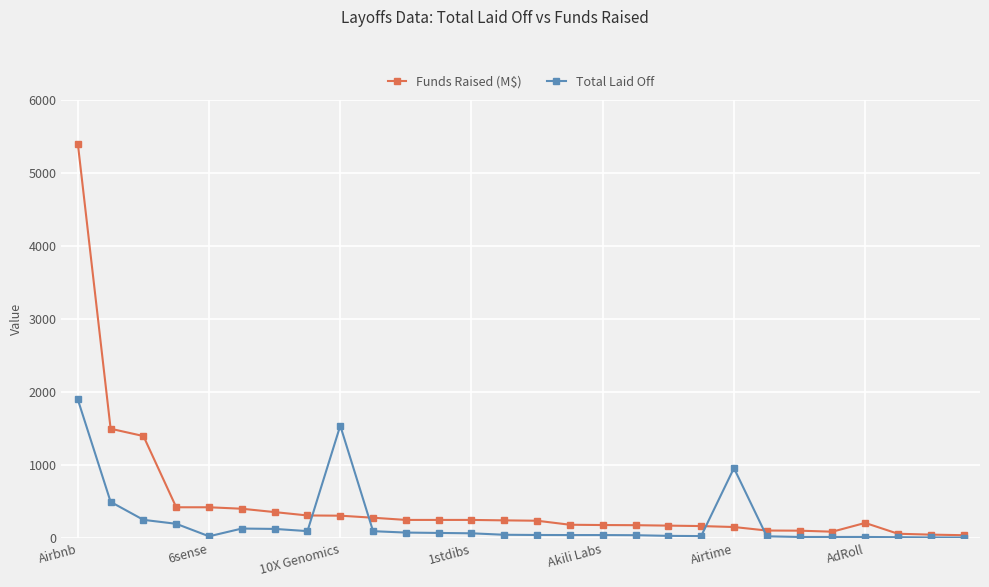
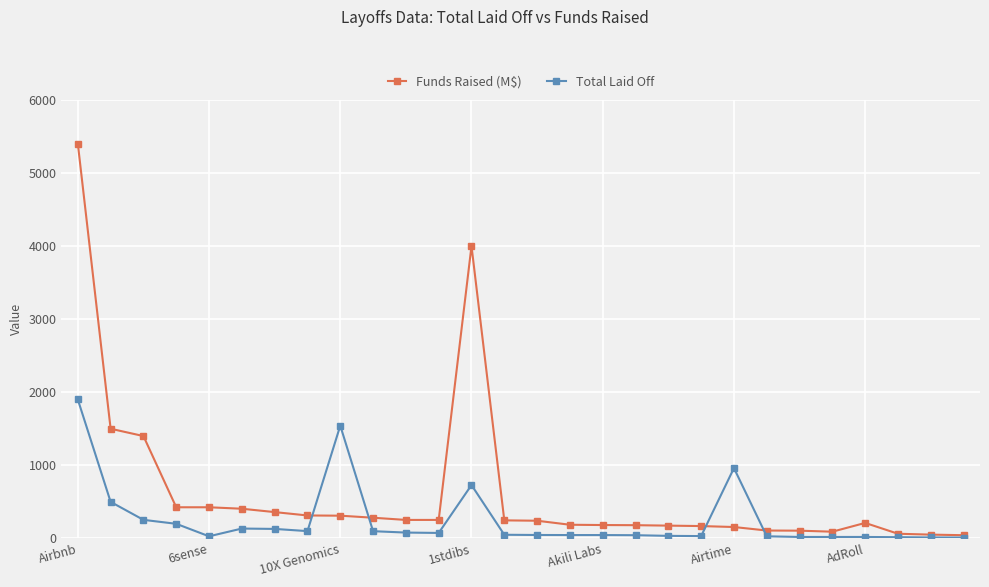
  {
    "Funds Raised (M$)": {
      "Airbnb": 5400,
      "6sense": 400,
      "10X Genomics": 300,
-     "1stdibs": 300,
+     "1stdibs": 4000,
      "Akili Labs": 200,
      "Airtime": 200,
      "AdRoll": 200
    },
    "Total Laid Off": {
      "Airbnb": 1900,
      "6sense": 0,
      "10X Genomics": 1500,
-     "1stdibs": 100,
+     "1stdibs": 700,
      "Akili Labs": 0,
      "Airtime": 1000,
      "AdRoll": 0
    }
  }
